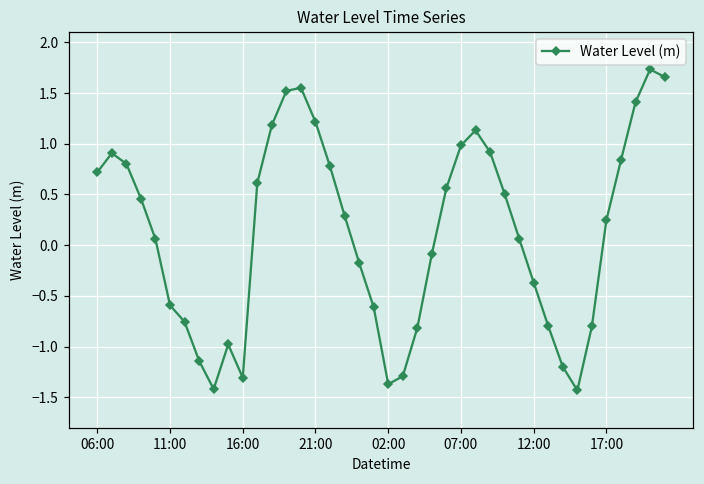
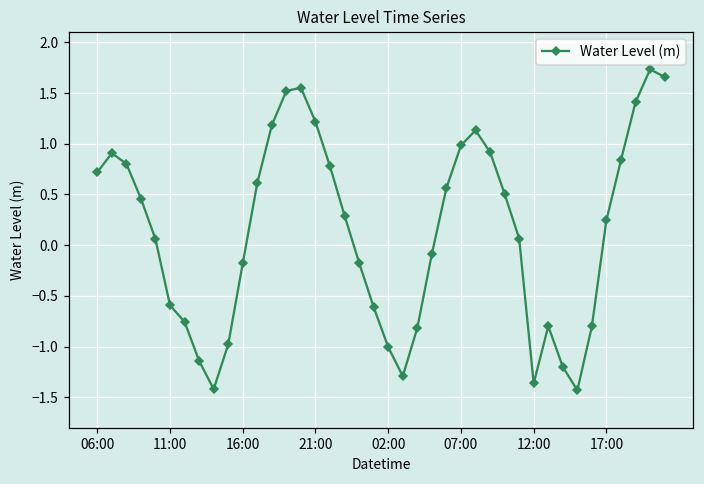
  {
    "06:00": 0.7,
    "11:00": -0.6,
-   "16:00": -1.3,
+   "16:00": -0.2,
    "21:00": 1.2,
-   "02:00": -1.4,
+   "02:00": -1.0,
    "07:00": 1.0,
-   "12:00": -0.4,
+   "12:00": -1.4,
    "17:00": 0.2
  }
